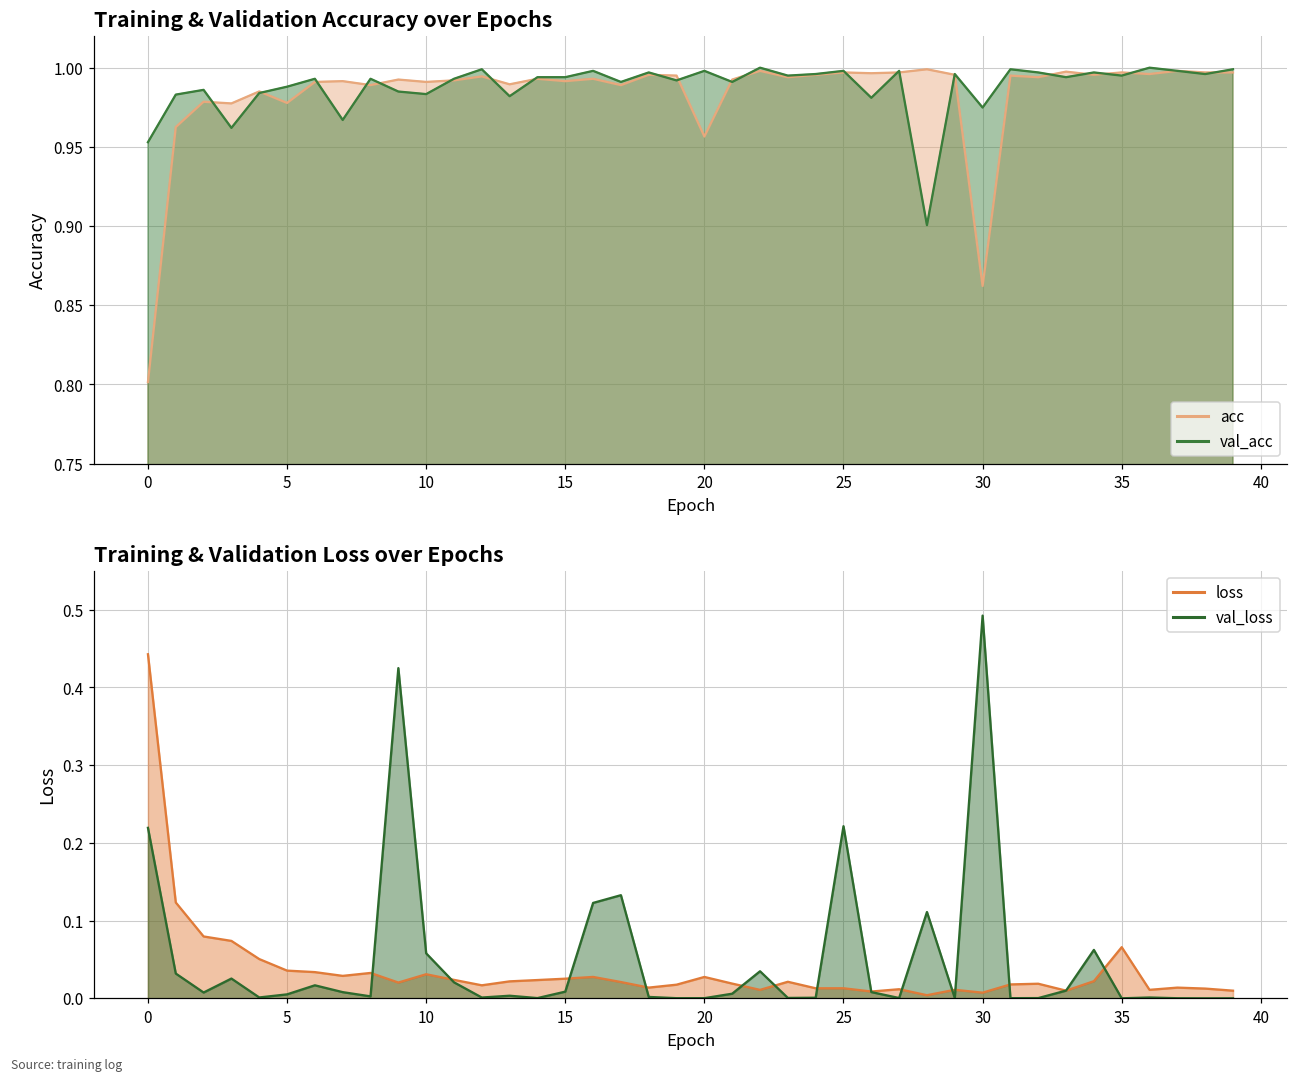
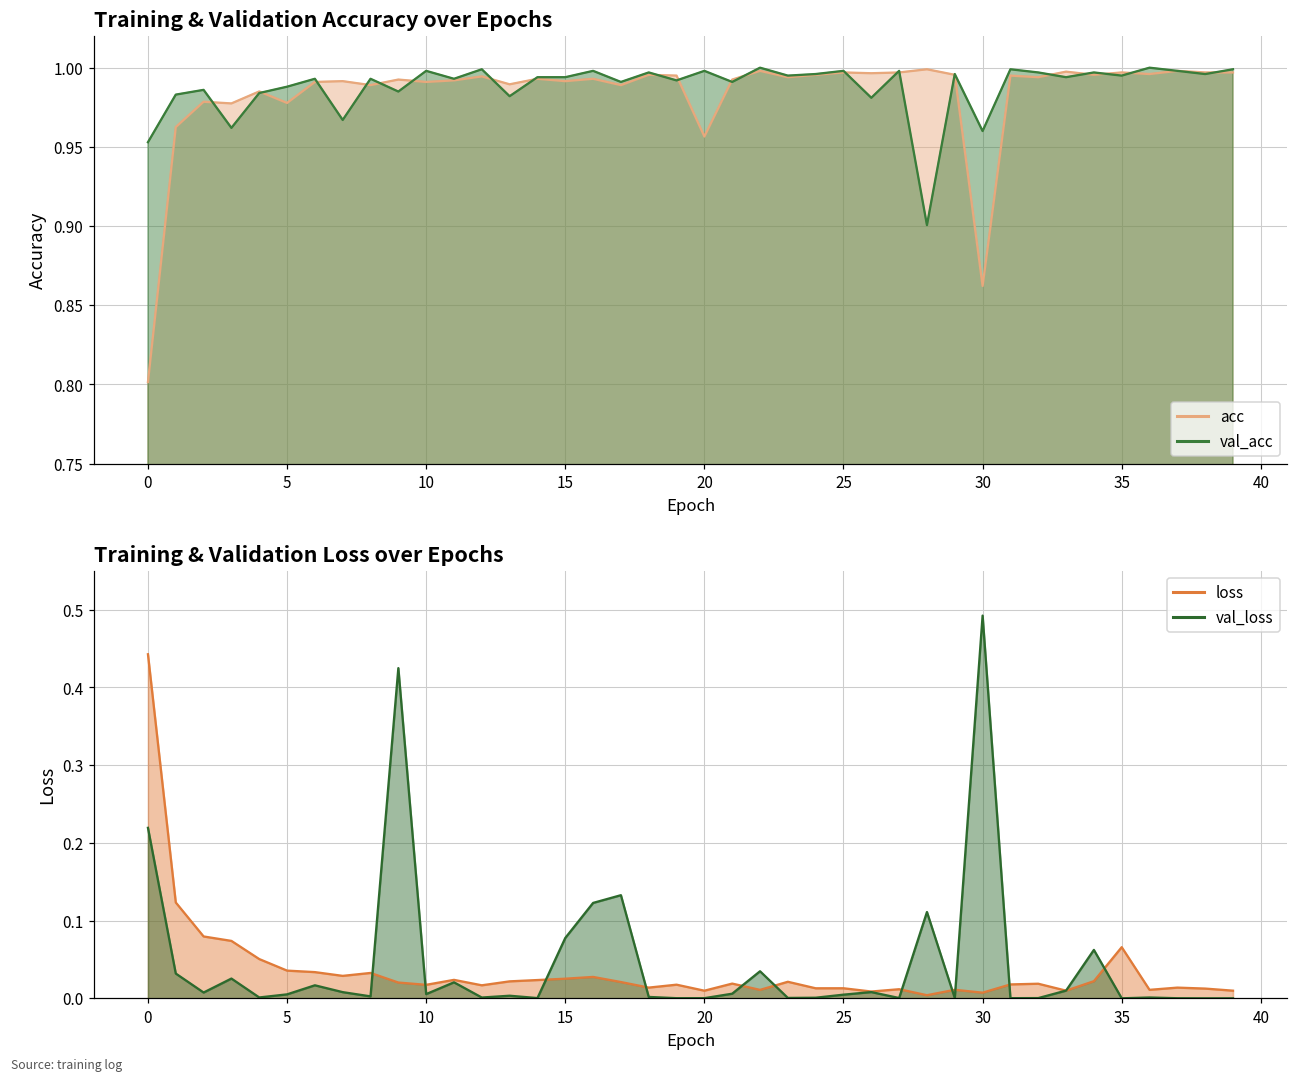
  {
    "Training & Validation Accuracy over Epochs": {
      "acc": {
        "0": 0.802,
        "5": 0.978,
        "10": 0.991,
        "15": 0.992,
        "20": 0.957,
        "30": 0.862,
        "35": 0.997
      },
      "val_acc": {
        "0": 0.953,
        "5": 0.988,
-       "10": 0.983,
+       "10": 0.998,
        "15": 0.994,
        "20": 0.998,
-       "30": 0.975,
+       "30": 0.960,
        "35": 0.995
      }
    },
    "Training & Validation Loss over Epochs": {
      "loss": {
        "0": 0.44,
        "5": 0.04,
-       "10": 0.03,
+       "10": 0.02,
        "15": 0.03,
-       "20": 0.03,
+       "20": 0.01,
        "25": 0.01,
        "30": 0.01,
        "35": 0.07
      },
      "val_loss": {
        "0": 0.22,
        "5": 0.01,
-       "10": 0.06,
-       "15": 0.01,
+       "10": 0.01,
+       "15": 0.08,
        "20": 0.00,
-       "25": 0.22,
+       "25": 0.00,
        "30": 0.49,
        "35": 0.00
      }
    }
  }
